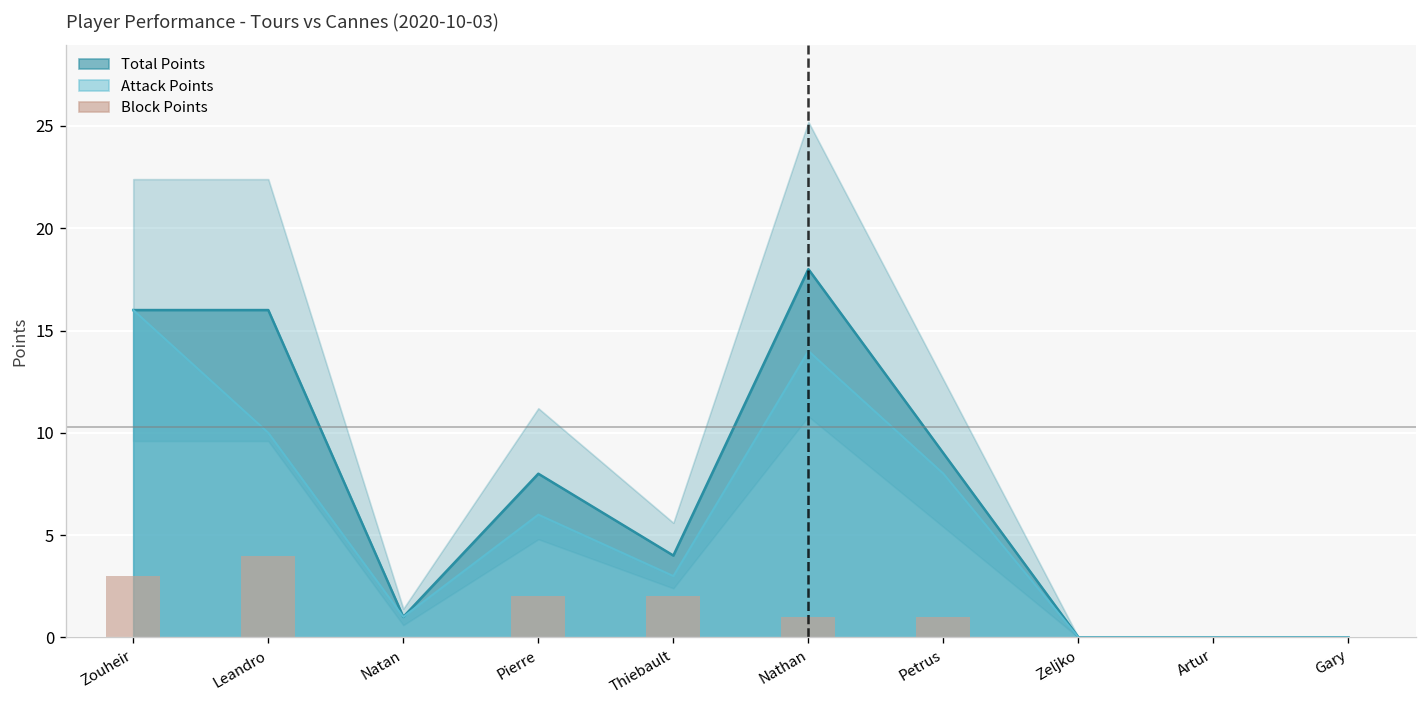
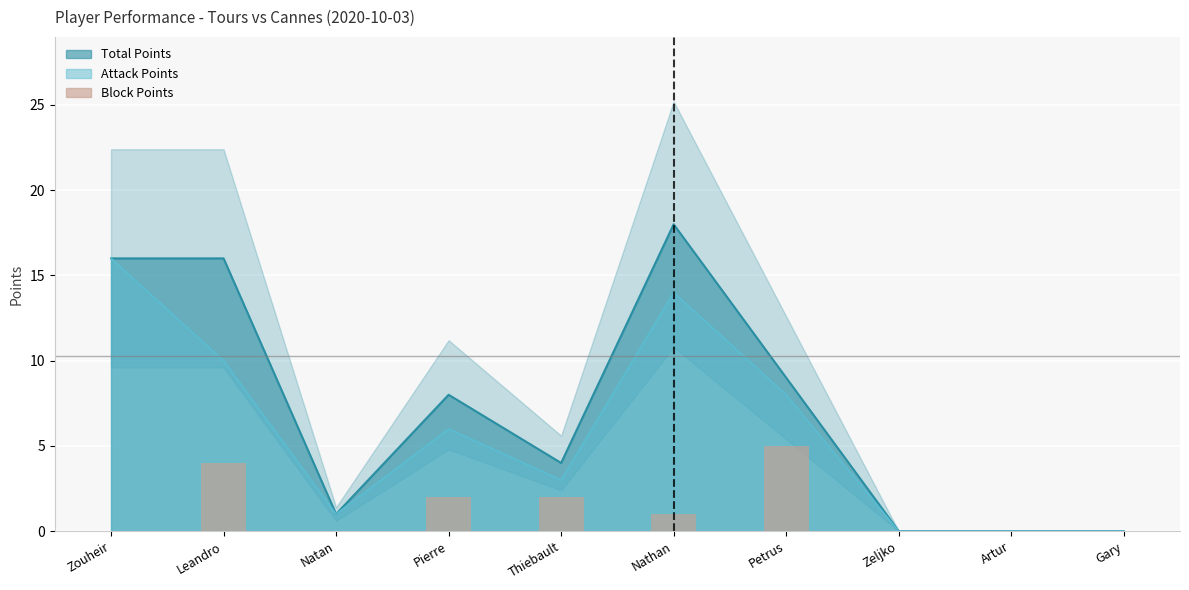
  {
    "Block Points": {
-     "Zouheir": 3,
+     "Zouheir": 0,
      "Leandro": 4,
      "Natan": 0,
      "Pierre": 2,
      "Thiebault": 2,
      "Nathan": 1,
-     "Petrus": 1,
+     "Petrus": 5,
      "Zeljko": 0,
      "Artur": 0,
      "Gary": 0
    }
  }
